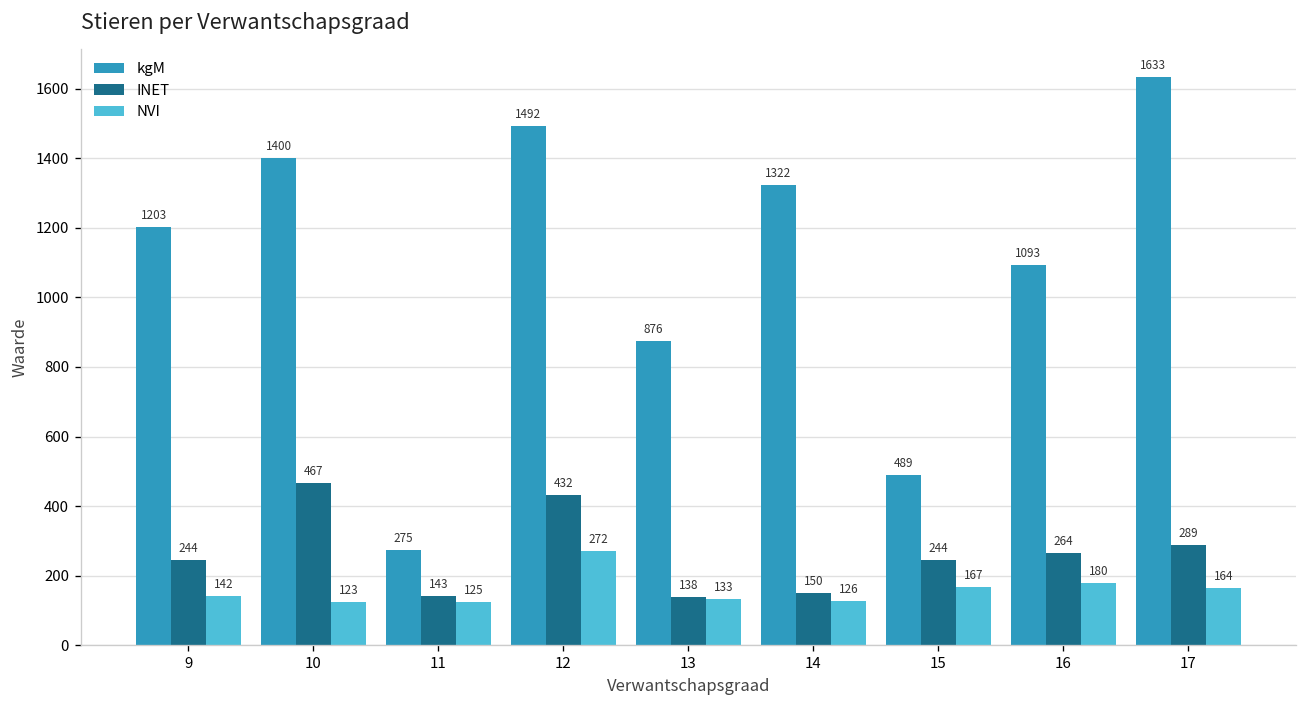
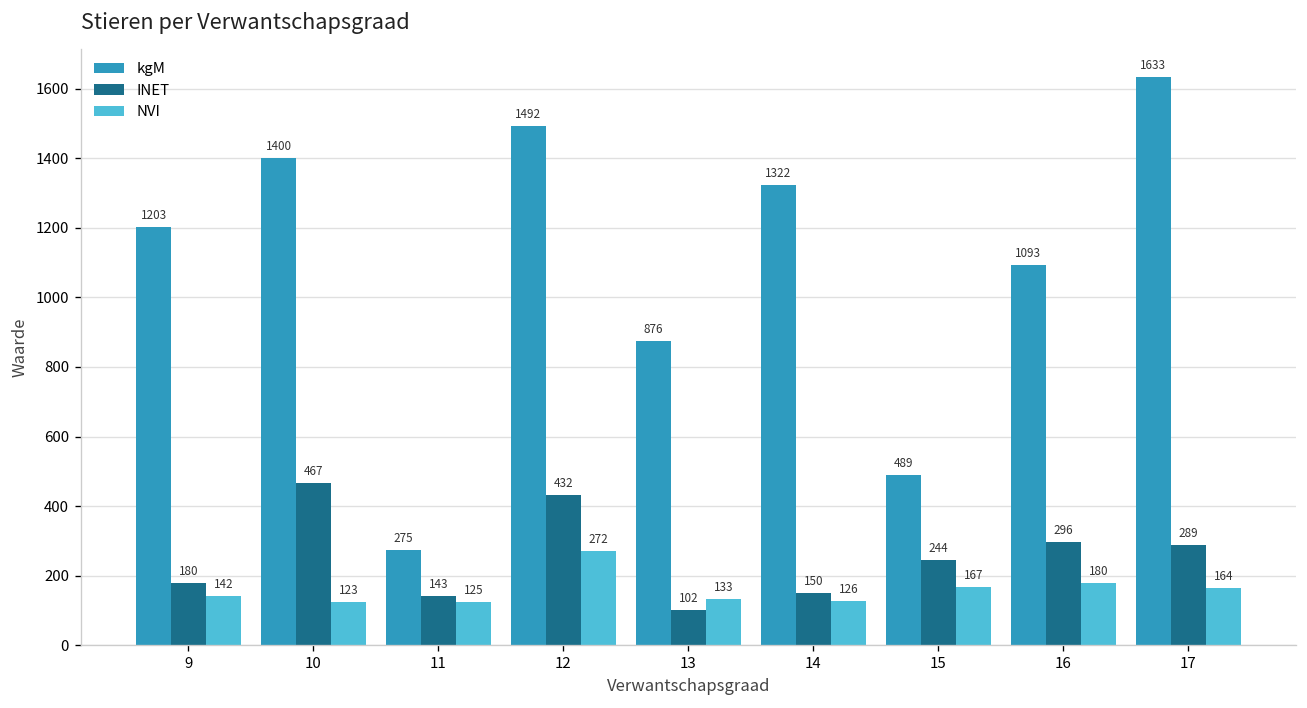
  {
    "INET": {
-     "9": 244,
+     "9": 180,
      "10": 467,
      "11": 143,
      "12": 432,
-     "13": 138,
+     "13": 102,
      "14": 150,
      "15": 244,
-     "16": 264,
+     "16": 296,
      "17": 289
    }
  }
